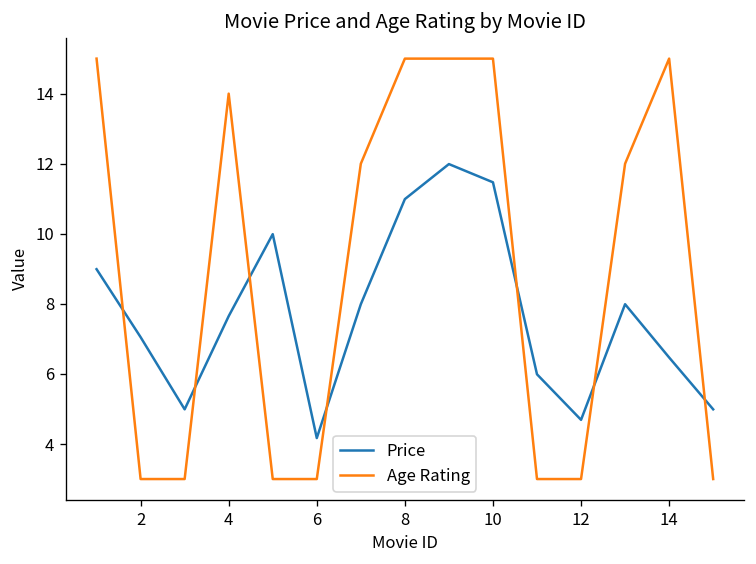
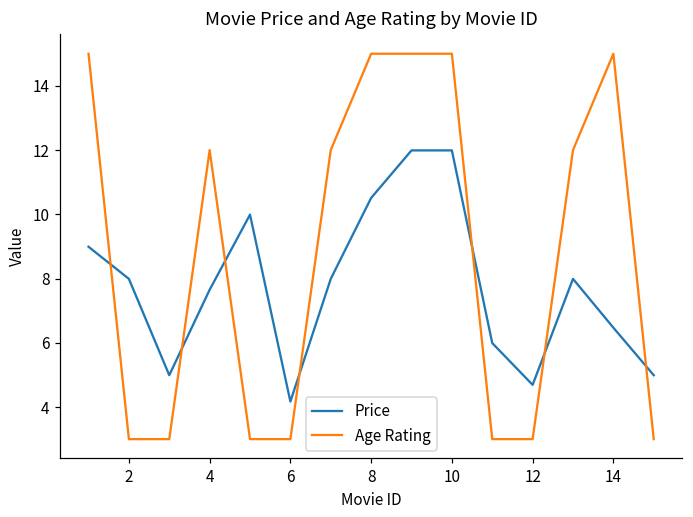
  {
    "Price": {
-     "2": 7.1,
+     "2": 8.0,
      "4": 7.7,
      "6": 4.2,
-     "8": 11.0,
-     "10": 11.5,
+     "8": 10.5,
+     "10": 12.0,
      "12": 4.7,
      "14": 6.5
    },
    "Age Rating": {
      "2": 3,
-     "4": 14,
+     "4": 12,
      "6": 3,
      "8": 15,
      "10": 15,
      "12": 3,
      "14": 15
    }
  }
